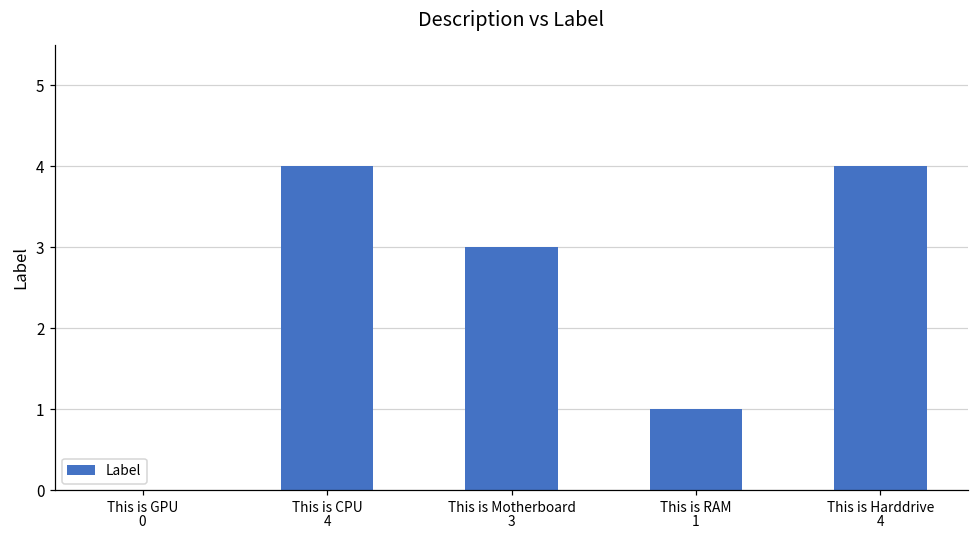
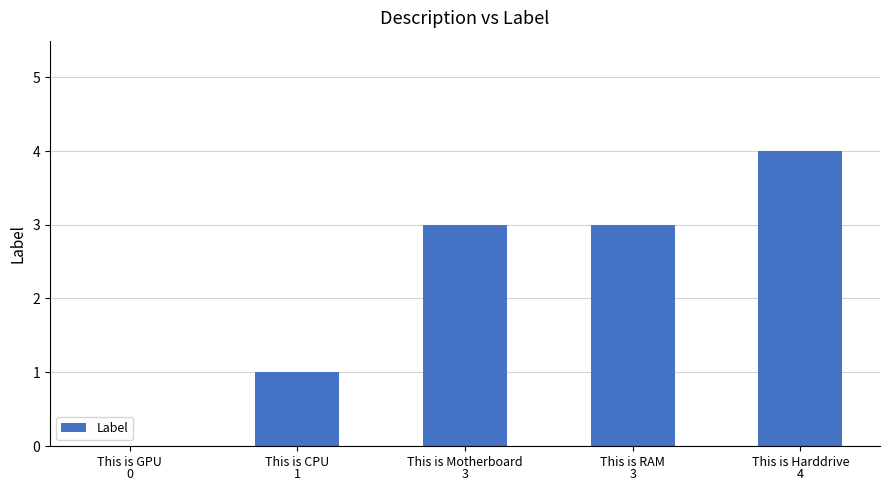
  {
    "This is GPU": 0,
-   "This is CPU": 4,
-   "This is RAM": 1
+   "This is CPU": 1,
+   "This is RAM": 3
  }
